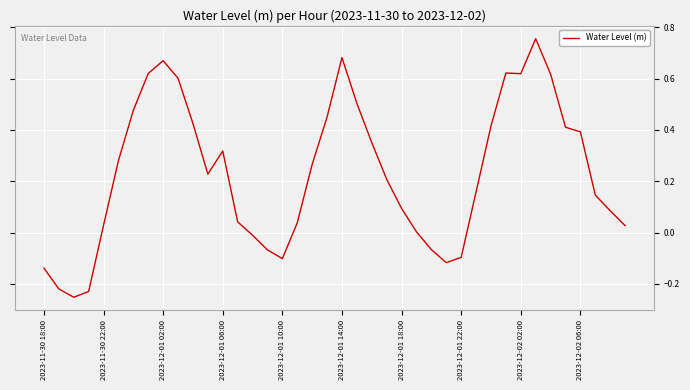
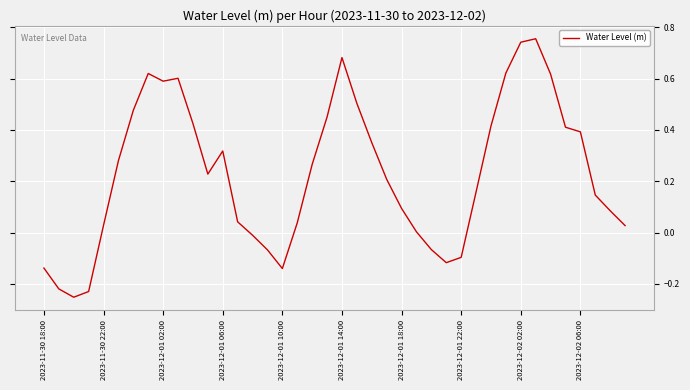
  {
    "2023-11-30 18:00": -0.14,
    "2023-11-30 22:00": 0.03,
-   "2023-12-01 02:00": 0.67,
+   "2023-12-01 02:00": 0.59,
    "2023-12-01 06:00": 0.32,
-   "2023-12-01 10:00": -0.10,
+   "2023-12-01 10:00": -0.14,
    "2023-12-01 14:00": 0.68,
    "2023-12-01 18:00": 0.09,
    "2023-12-01 22:00": -0.10,
-   "2023-12-02 02:00": 0.62,
+   "2023-12-02 02:00": 0.74,
    "2023-12-02 06:00": 0.39
  }
